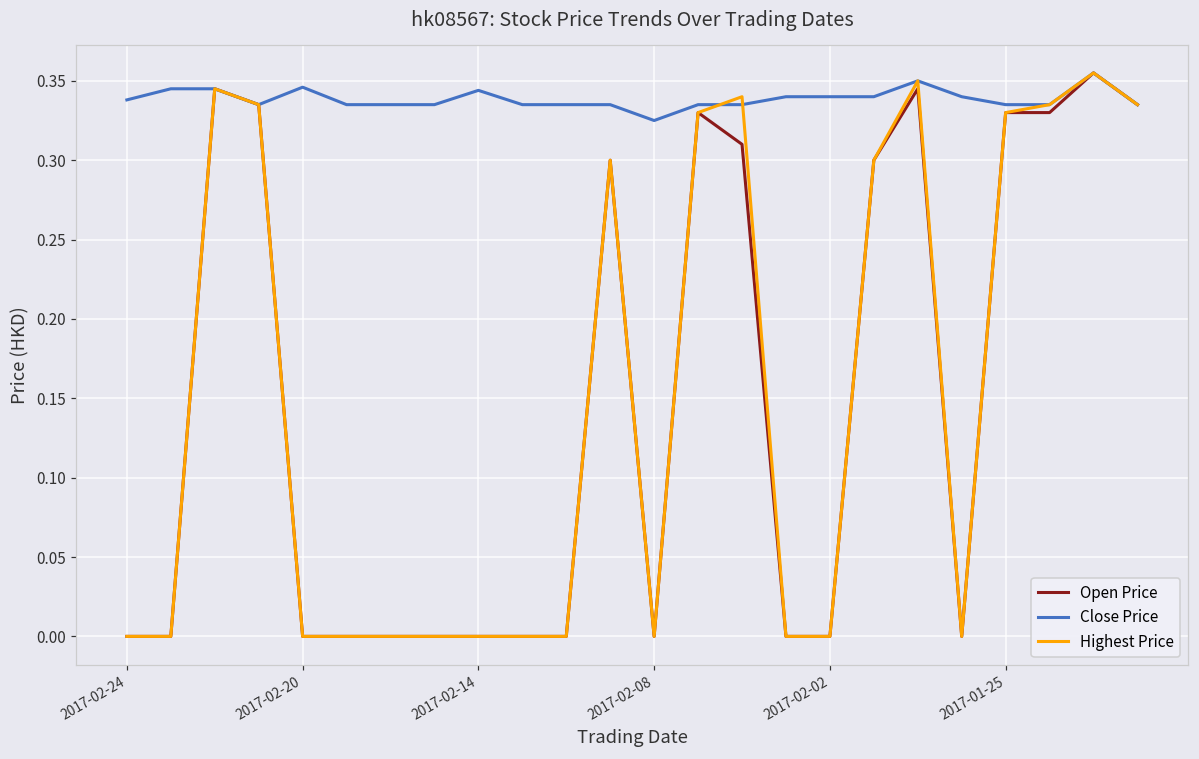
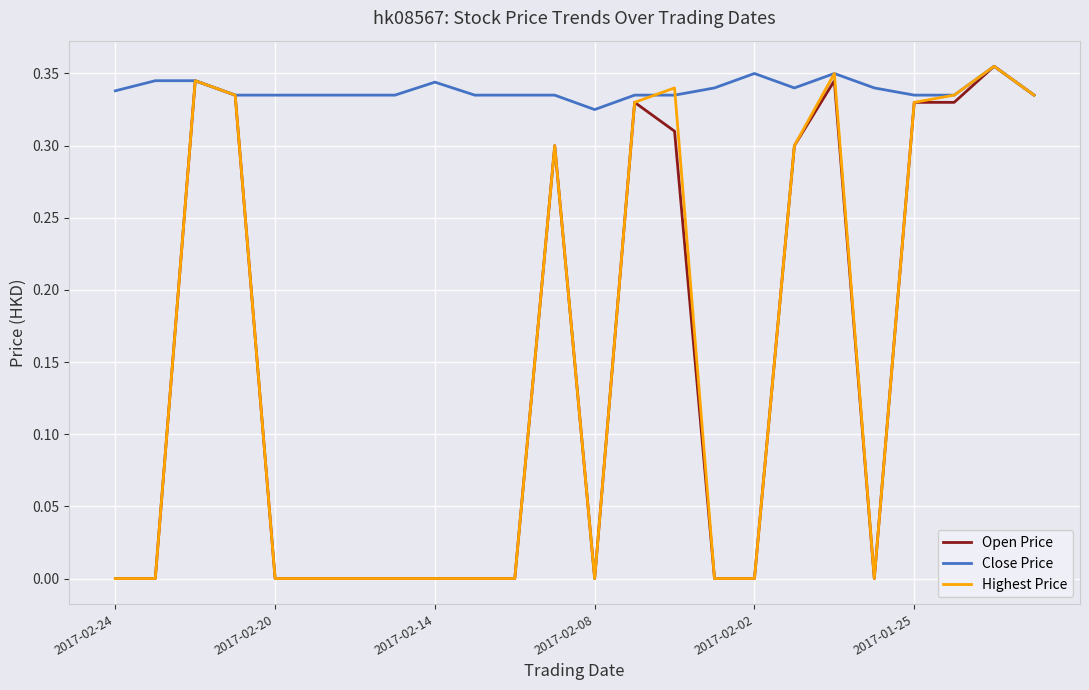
  {
    "Close Price": {
      "2017-02-24": 0.338,
-     "2017-02-20": 0.346,
+     "2017-02-20": 0.335,
      "2017-02-14": 0.344,
      "2017-02-08": 0.325,
-     "2017-02-02": 0.34,
+     "2017-02-02": 0.35,
      "2017-01-25": 0.335
    }
  }
